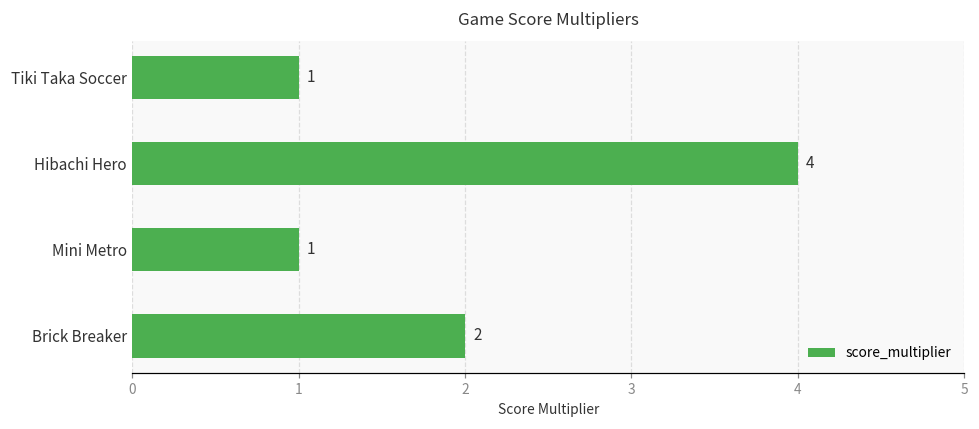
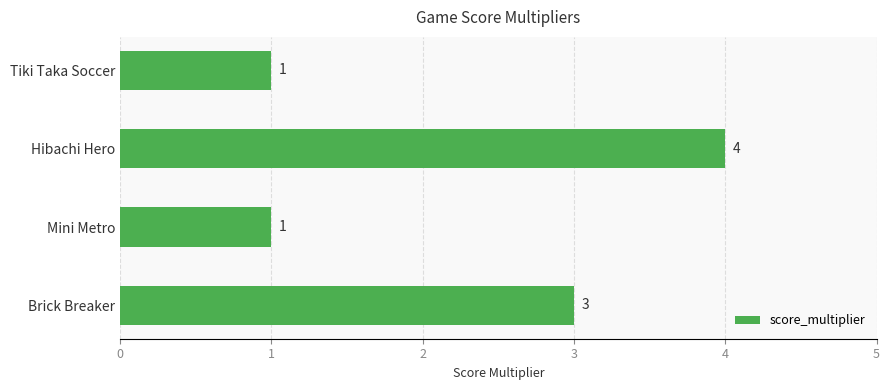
  {
    "Tiki Taka Soccer": 1,
    "Hibachi Hero": 4,
    "Mini Metro": 1,
-   "Brick Breaker": 2
+   "Brick Breaker": 3
  }
